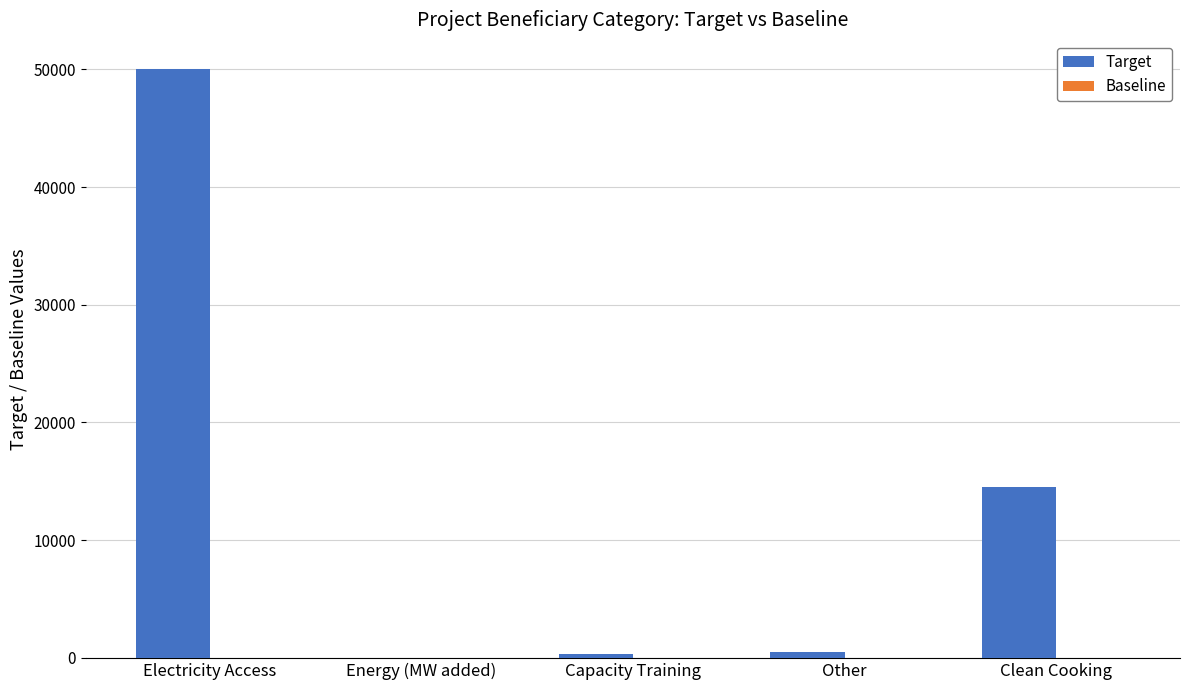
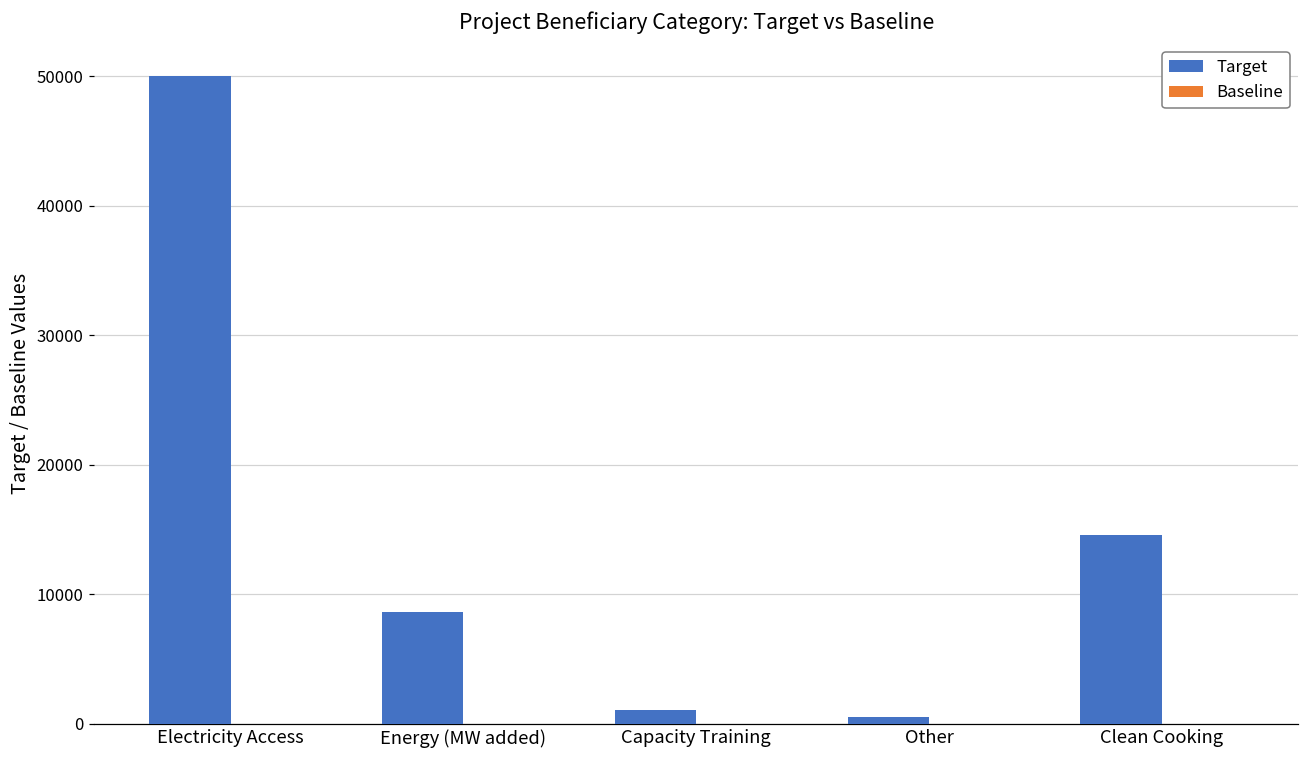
  {
    "Target": {
      "Electricity Access": 50000,
-     "Energy (MW added)": 0,
-     "Capacity Training": 300,
+     "Energy (MW added)": 8600,
+     "Capacity Training": 1000,
      "Other": 500,
      "Clean Cooking": 14600
    },
    "Baseline": {
      "Electricity Access": 0,
      "Energy (MW added)": 0,
      "Capacity Training": 0,
      "Other": 0,
      "Clean Cooking": 0
    }
  }
